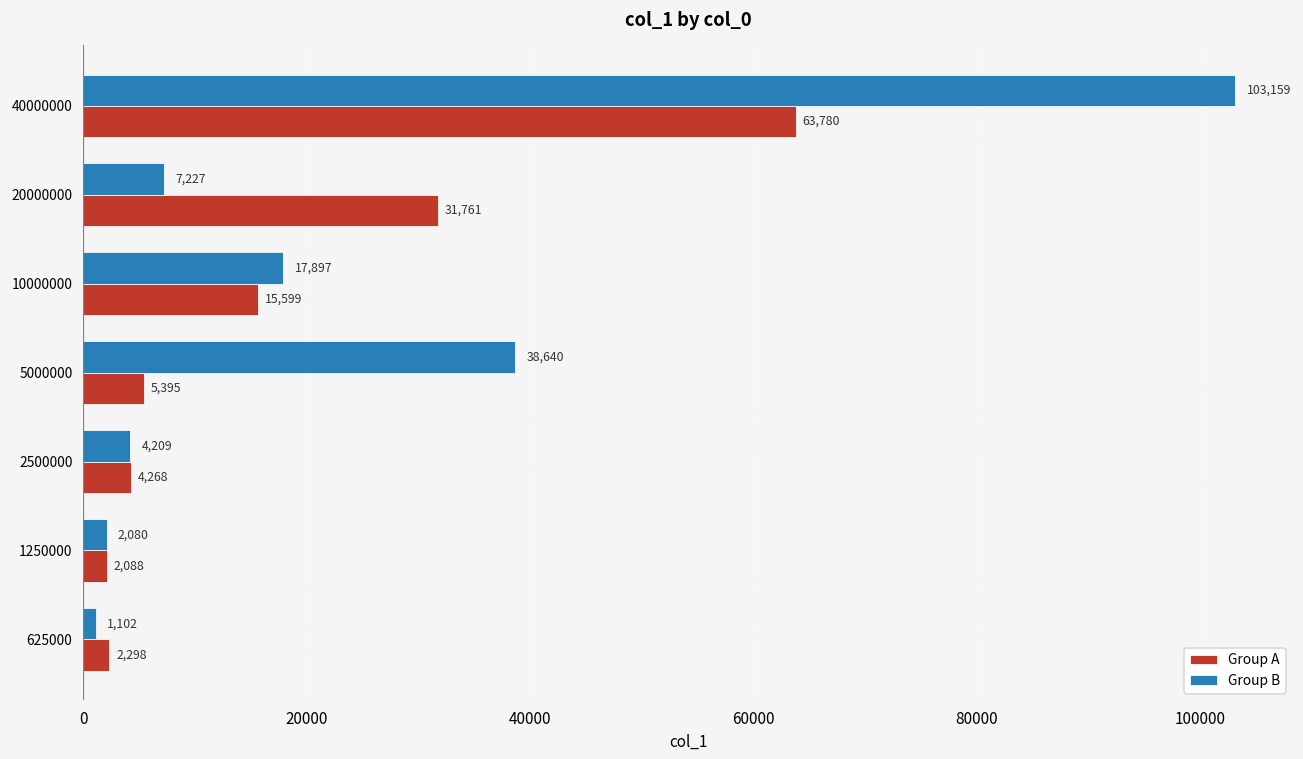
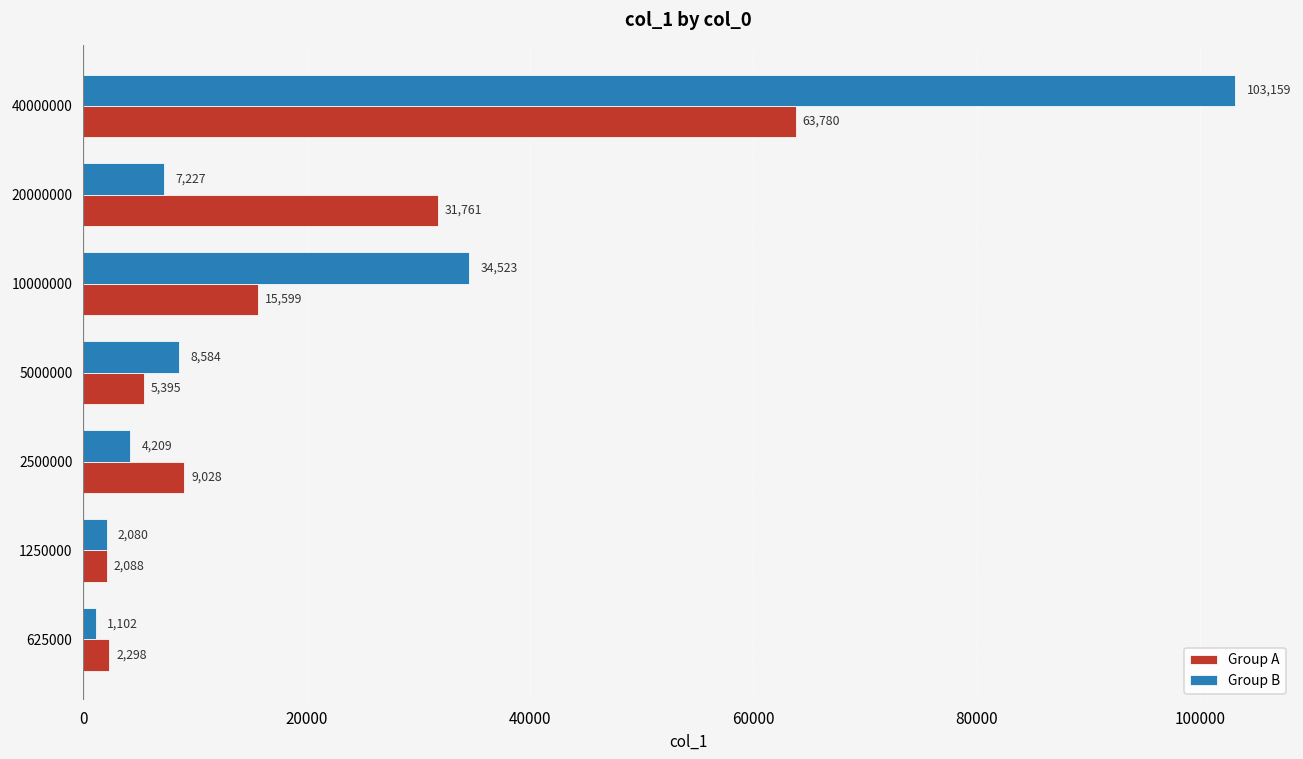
  {
    "Group A": {
      "40000000": "63,780",
      "20000000": "31,761",
      "10000000": "15,599",
      "5000000": "5,395",
-     "2500000": "4,268",
+     "2500000": "9,028",
      "1250000": "2,088",
      "625000": "2,298"
    },
    "Group B": {
      "40000000": "103,159",
      "20000000": "7,227",
-     "10000000": "17,897",
-     "5000000": "38,640",
+     "10000000": "34,523",
+     "5000000": "8,584",
      "2500000": "4,209",
      "1250000": "2,080",
      "625000": "1,102"
    }
  }
